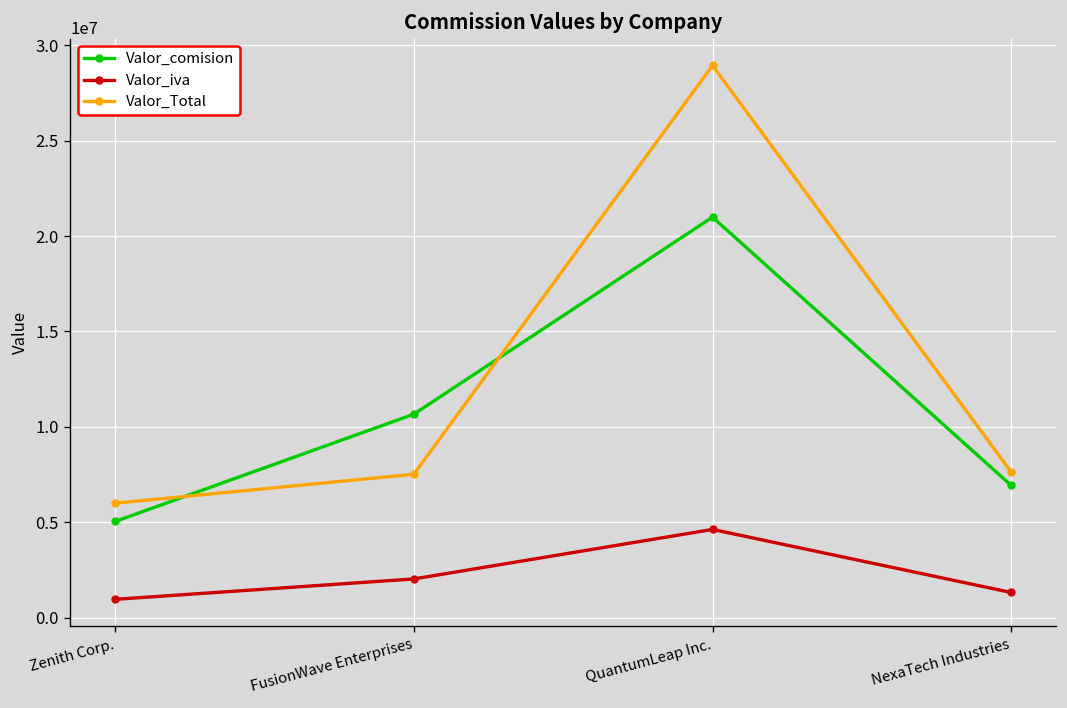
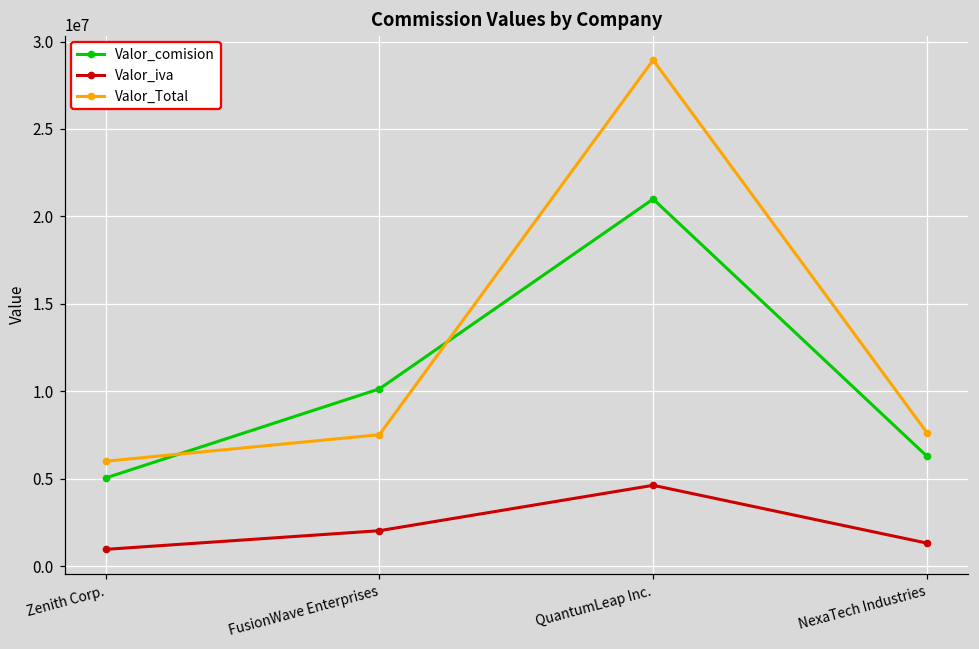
  {
    "Valor_comision": {
      "Zenith Corp.": 5000000,
-     "FusionWave Enterprises": 10700000,
+     "FusionWave Enterprises": 10100000,
      "QuantumLeap Inc.": 21000000,
-     "NexaTech Industries": 6900000
+     "NexaTech Industries": 6300000
    },
    "Valor_iva": {
      "Zenith Corp.": 1000000,
      "FusionWave Enterprises": 2000000,
      "QuantumLeap Inc.": 4600000,
      "NexaTech Industries": 1300000
    },
    "Valor_Total": {
      "Zenith Corp.": 6000000,
      "FusionWave Enterprises": 7500000,
      "QuantumLeap Inc.": 28900000,
      "NexaTech Industries": 7600000
    }
  }
